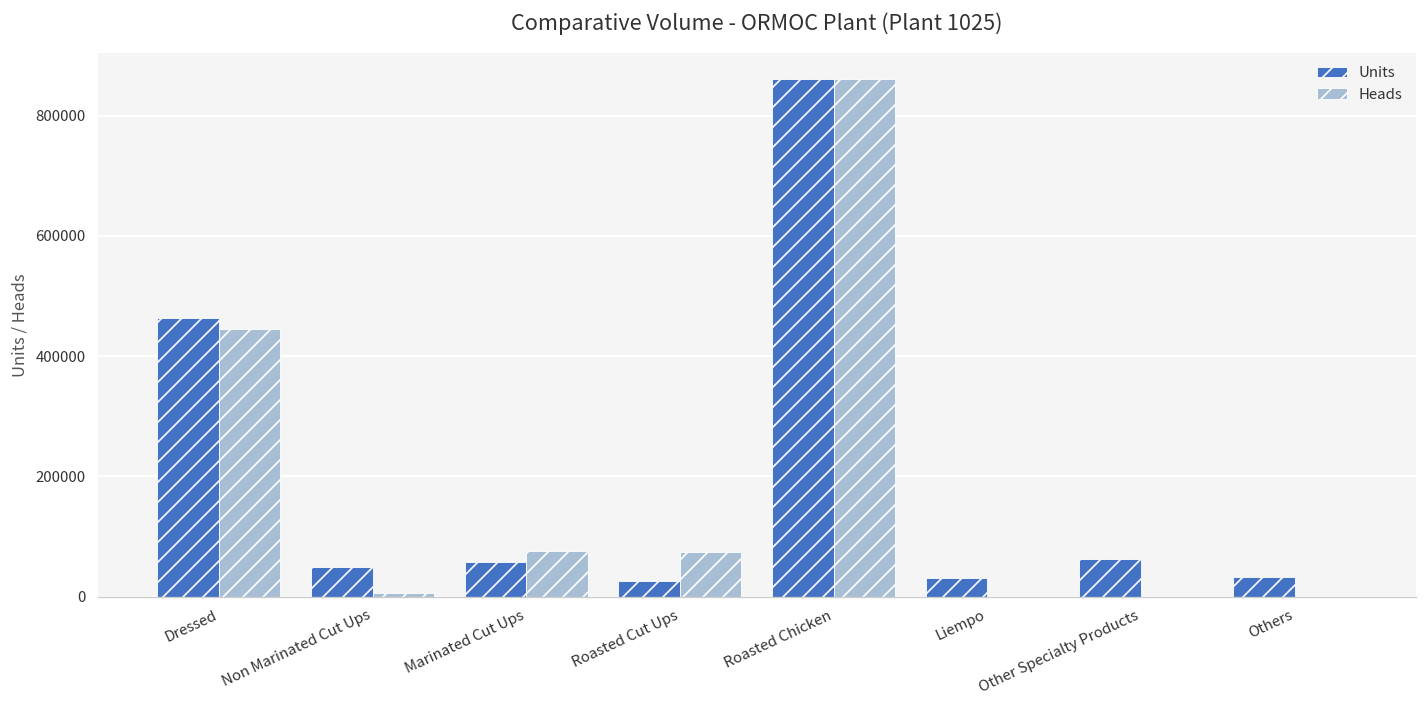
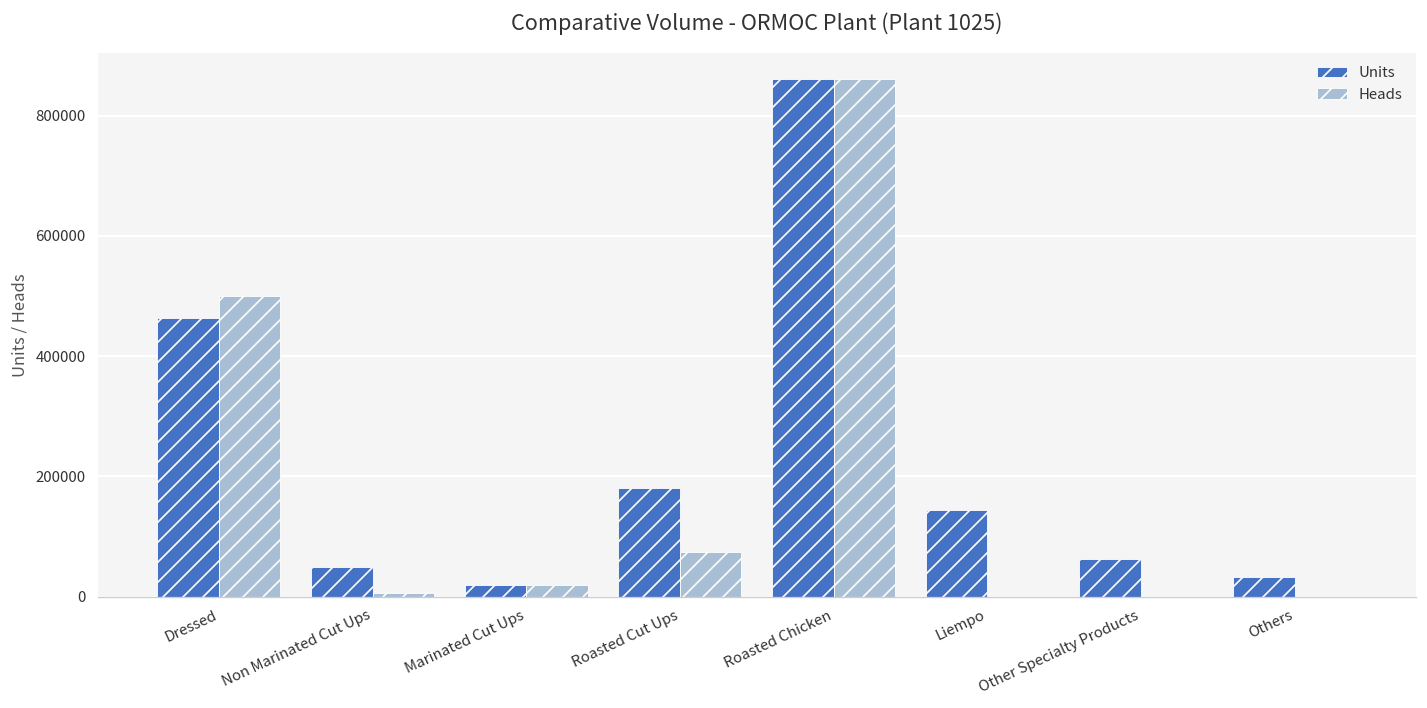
  {
    "Units": {
      "Dressed": 460000,
      "Non Marinated Cut Ups": 50000,
-     "Marinated Cut Ups": 60000,
-     "Roasted Cut Ups": 30000,
+     "Marinated Cut Ups": 20000,
+     "Roasted Cut Ups": 180000,
      "Roasted Chicken": 860000,
-     "Liempo": 30000,
+     "Liempo": 140000,
      "Other Specialty Products": 60000,
      "Others": 30000
    },
    "Heads": {
-     "Dressed": 450000,
+     "Dressed": 500000,
      "Non Marinated Cut Ups": 10000,
-     "Marinated Cut Ups": 80000,
+     "Marinated Cut Ups": 20000,
      "Roasted Cut Ups": 70000,
      "Roasted Chicken": 860000,
      "Liempo": 0,
      "Other Specialty Products": 0,
      "Others": 0
    }
  }
